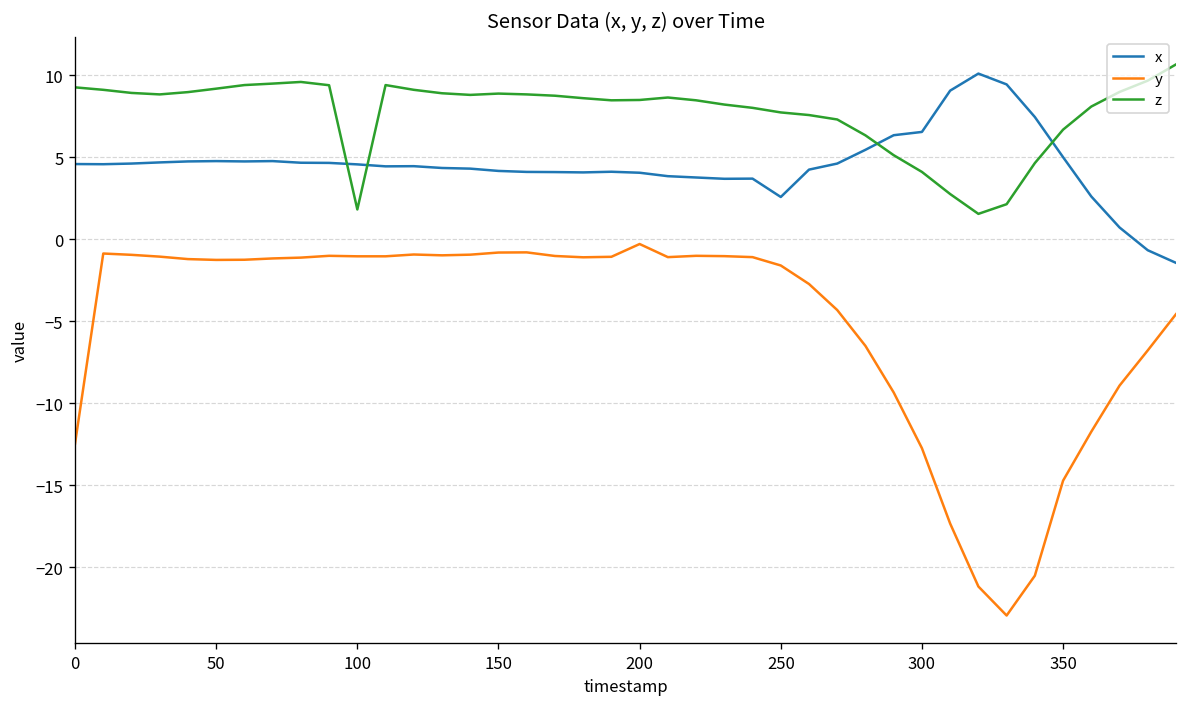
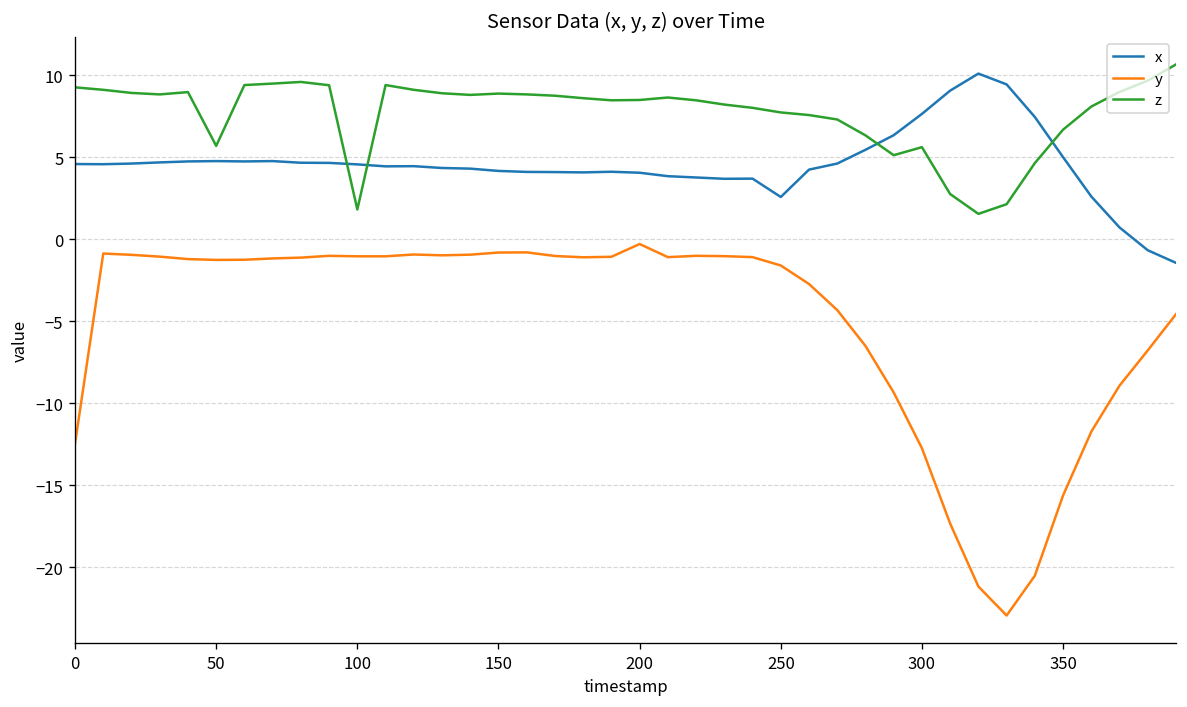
  {
    "x": {
      "0": 4.6,
      "50": 4.8,
      "100": 4.6,
      "150": 4.2,
      "200": 4.1,
      "250": 2.6,
-     "300": 6.6,
+     "300": 7.7,
      "350": 5.0
    },
    "y": {
      "0": -12.5,
      "50": -1.3,
      "100": -1.0,
      "150": -0.8,
      "200": -0.3,
      "250": -1.6,
      "300": -12.8,
-     "350": -14.7
+     "350": -15.6
    },
    "z": {
      "0": 9.3,
-     "50": 9.2,
+     "50": 5.7,
      "100": 1.8,
      "150": 8.9,
      "200": 8.5,
      "250": 7.7,
-     "300": 4.1,
+     "300": 5.6,
      "350": 6.7
    }
  }
